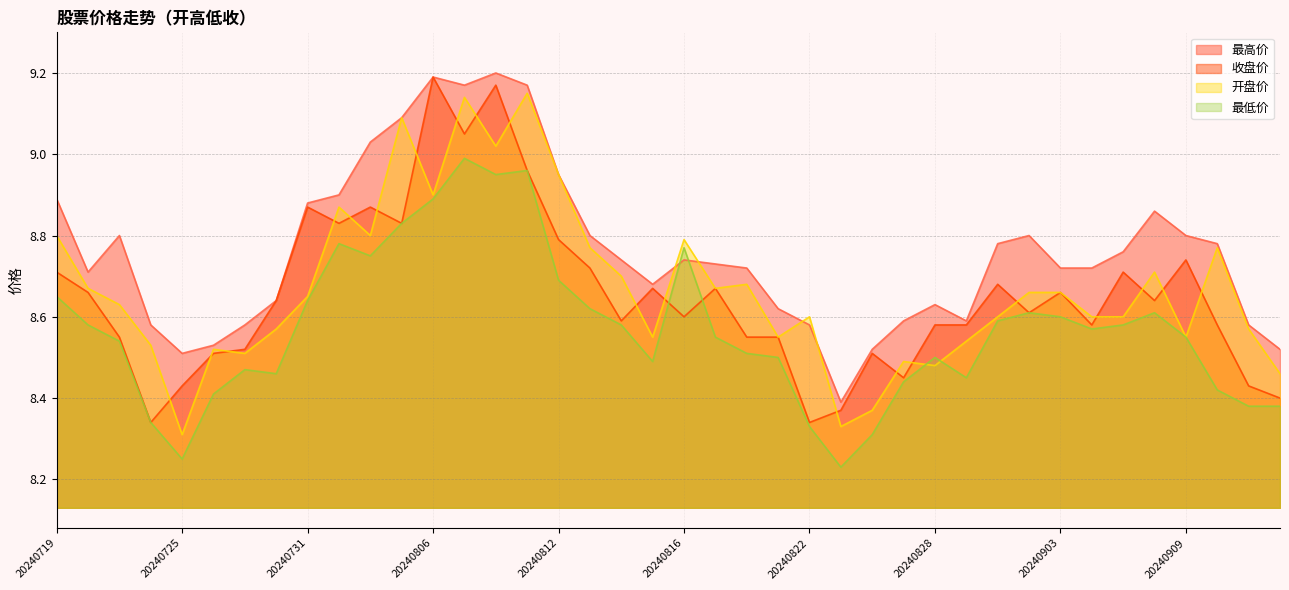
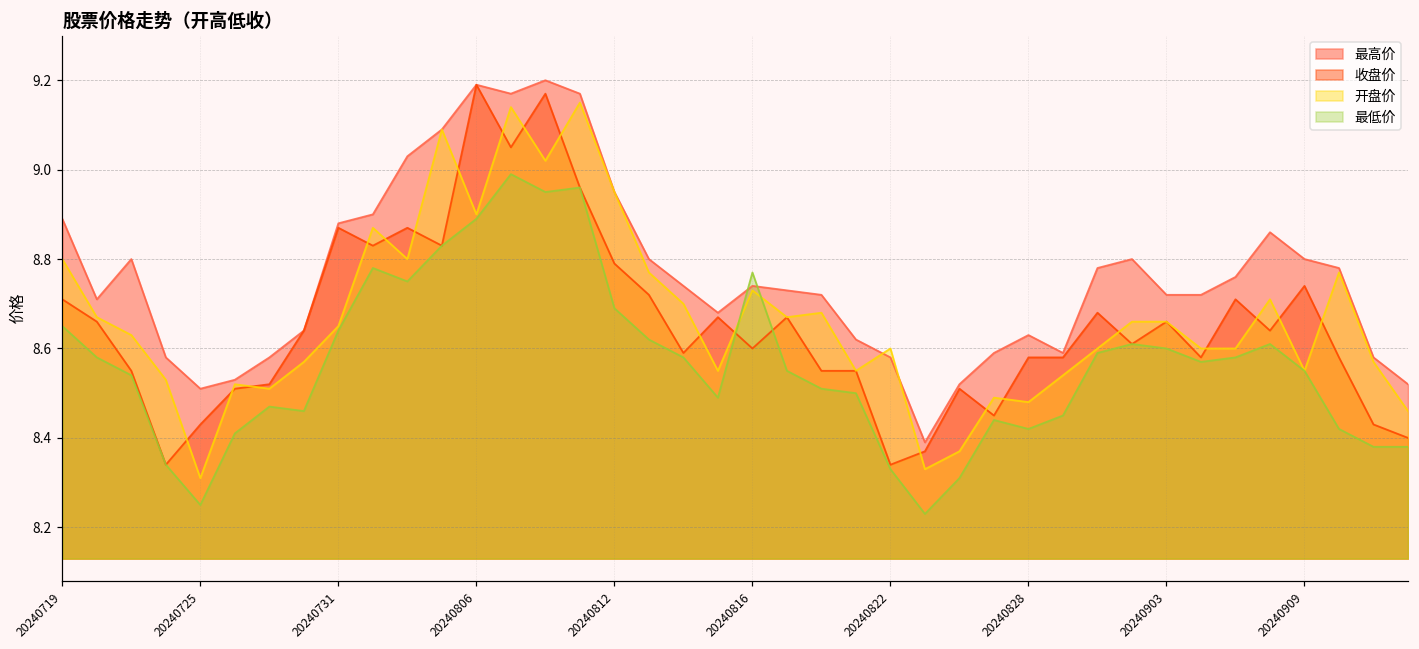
  {
    "开盘价": {
      "20240719": 8.80,
      "20240725": 8.31,
      "20240731": 8.65,
      "20240806": 8.90,
-     "20240816": 8.79,
+     "20240816": 8.73,
      "20240822": 8.60,
      "20240828": 8.48
    },
    "最低价": {
      "20240719": 8.65,
      "20240725": 8.25,
      "20240731": 8.64,
      "20240806": 8.89,
      "20240812": 8.69,
      "20240816": 8.77,
      "20240822": 8.33,
-     "20240828": 8.50,
+     "20240828": 8.42,
      "20240903": 8.60
    }
  }
